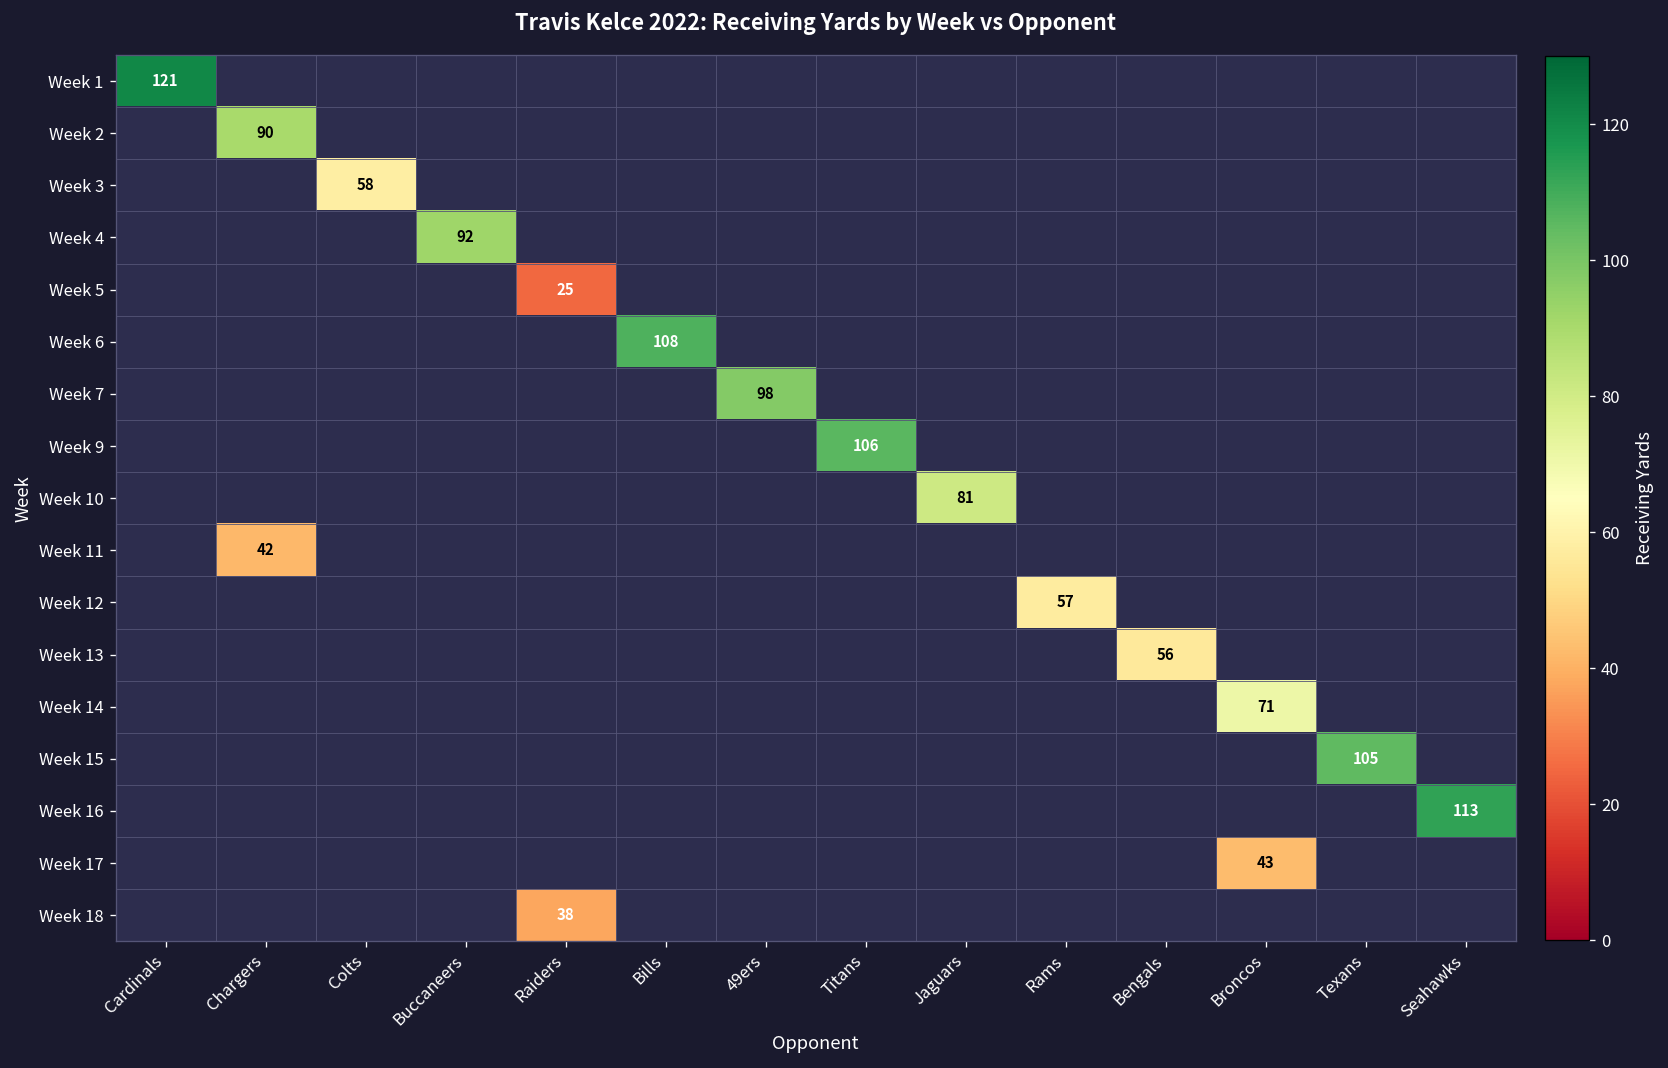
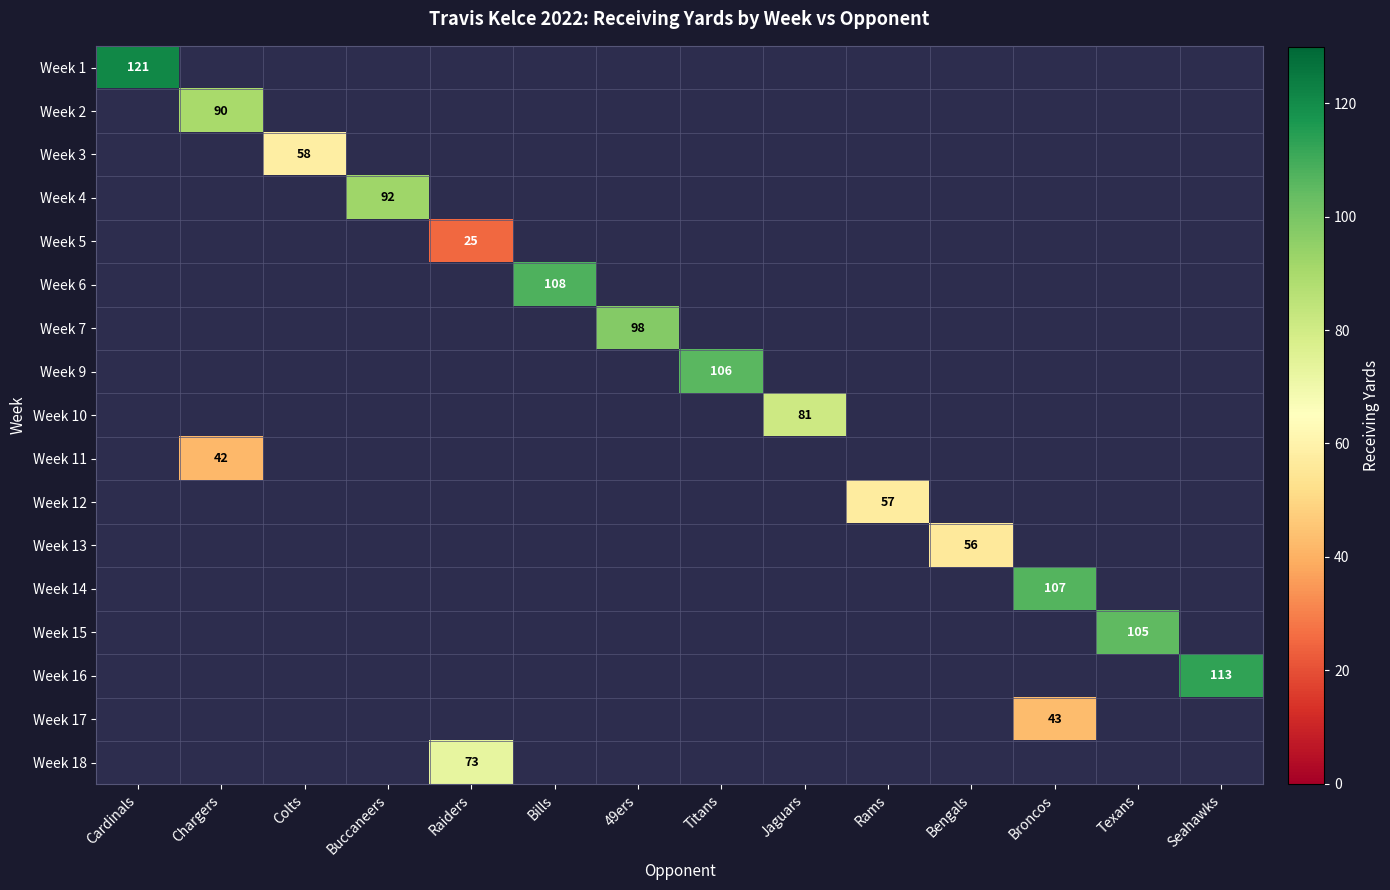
  {
    "Week 1": {
      "Cardinals": 121
    },
    "Week 2": {
      "Chargers": 90
    },
    "Week 3": {
      "Colts": 58
    },
    "Week 4": {
      "Buccaneers": 92
    },
    "Week 5": {
      "Raiders": 25
    },
    "Week 6": {
      "Bills": 108
    },
    "Week 7": {
      "49ers": 98
    },
    "Week 9": {
      "Titans": 106
    },
    "Week 10": {
      "Jaguars": 81
    },
    "Week 11": {
      "Chargers": 42
    },
    "Week 12": {
      "Rams": 57
    },
    "Week 13": {
      "Bengals": 56
    },
    "Week 14": {
-     "Broncos": 71
+     "Broncos": 107
    },
    "Week 15": {
      "Texans": 105
    },
    "Week 16": {
      "Seahawks": 113
    },
    "Week 17": {
      "Broncos": 43
    },
    "Week 18": {
-     "Raiders": 38
+     "Raiders": 73
    }
  }
